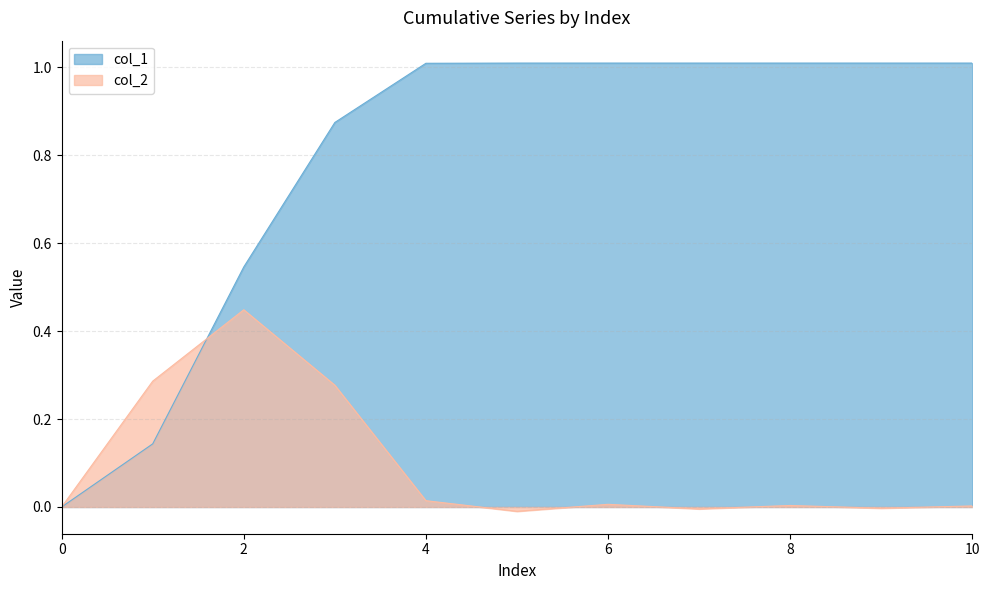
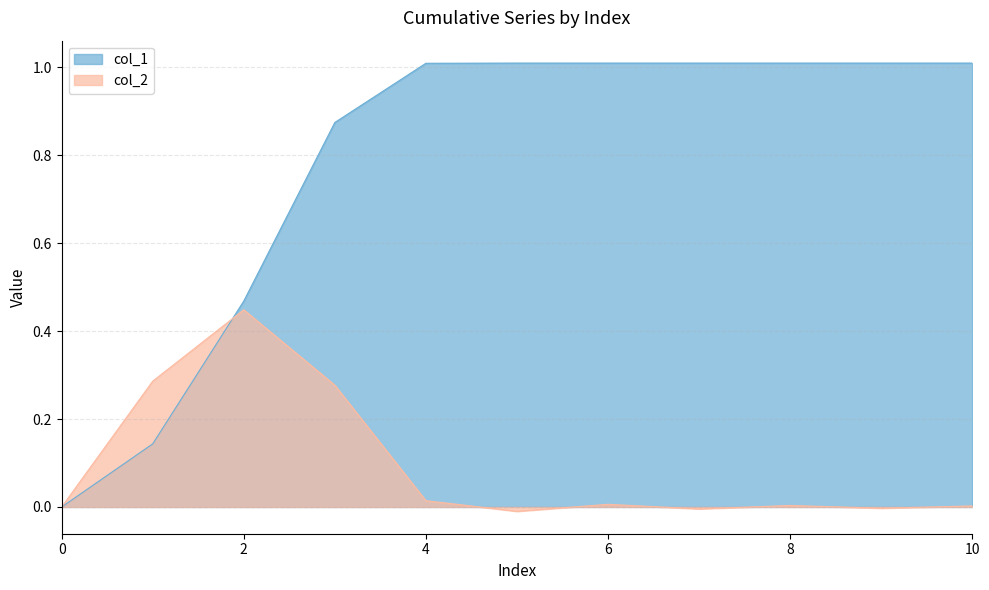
  {
    "col_1": {
-     "2": 0.55,
+     "2": 0.47,
      "4": 1.01,
      "6": 1.01,
      "8": 1.01,
      "10": 1.01
    }
  }
